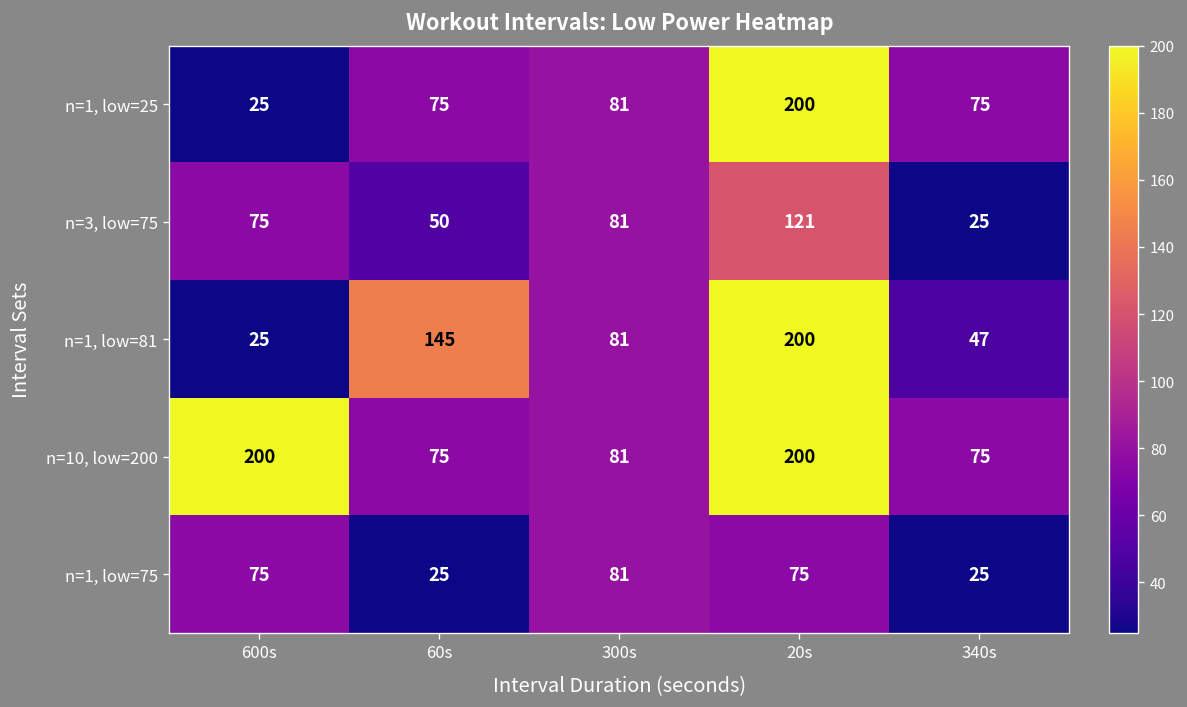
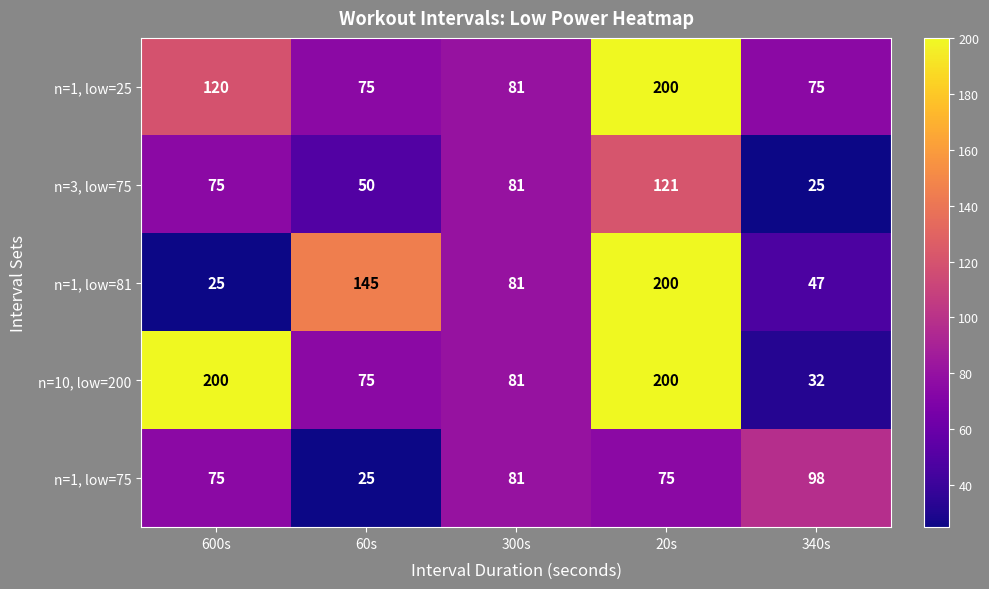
  {
    "n=1, low=25": {
-     "600s": 25,
+     "600s": 120,
      "60s": 75,
      "300s": 81,
      "20s": 200,
      "340s": 75
    },
    "n=3, low=75": {
      "600s": 75,
      "60s": 50,
      "300s": 81,
      "20s": 121,
      "340s": 25
    },
    "n=1, low=81": {
      "600s": 25,
      "60s": 145,
      "300s": 81,
      "20s": 200,
      "340s": 47
    },
    "n=10, low=200": {
      "600s": 200,
      "60s": 75,
      "300s": 81,
      "20s": 200,
-     "340s": 75
+     "340s": 32
    },
    "n=1, low=75": {
      "600s": 75,
      "60s": 25,
      "300s": 81,
      "20s": 75,
-     "340s": 25
+     "340s": 98
    }
  }
